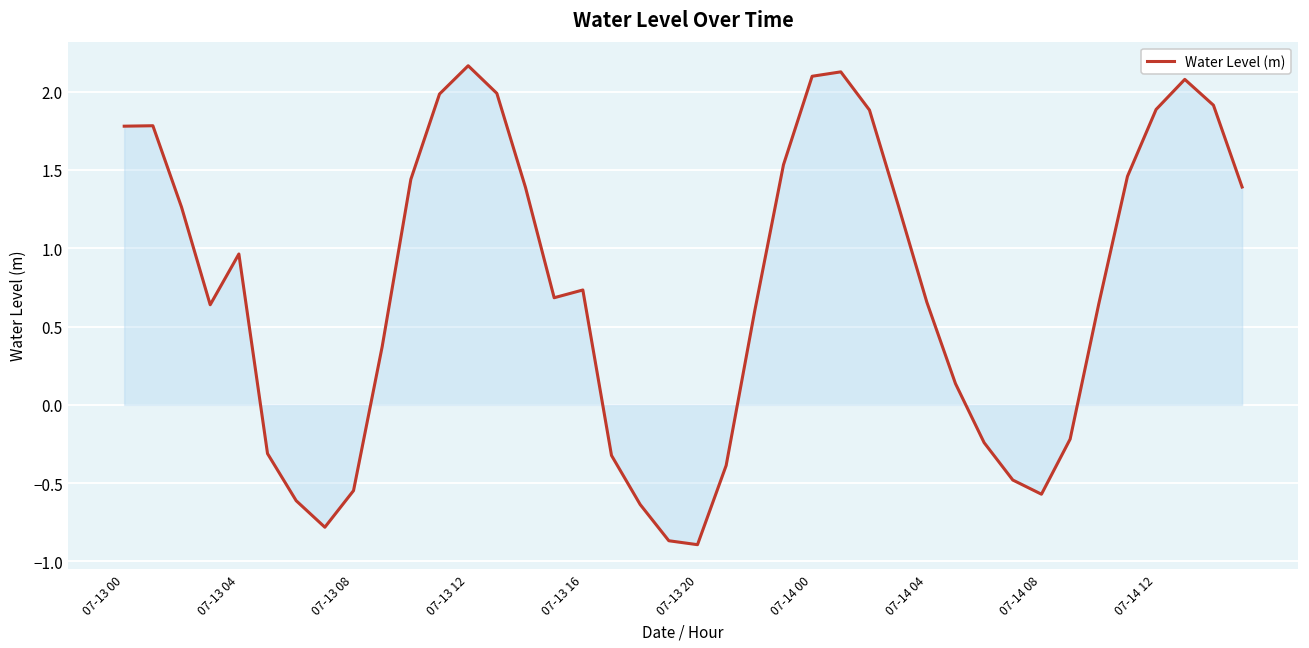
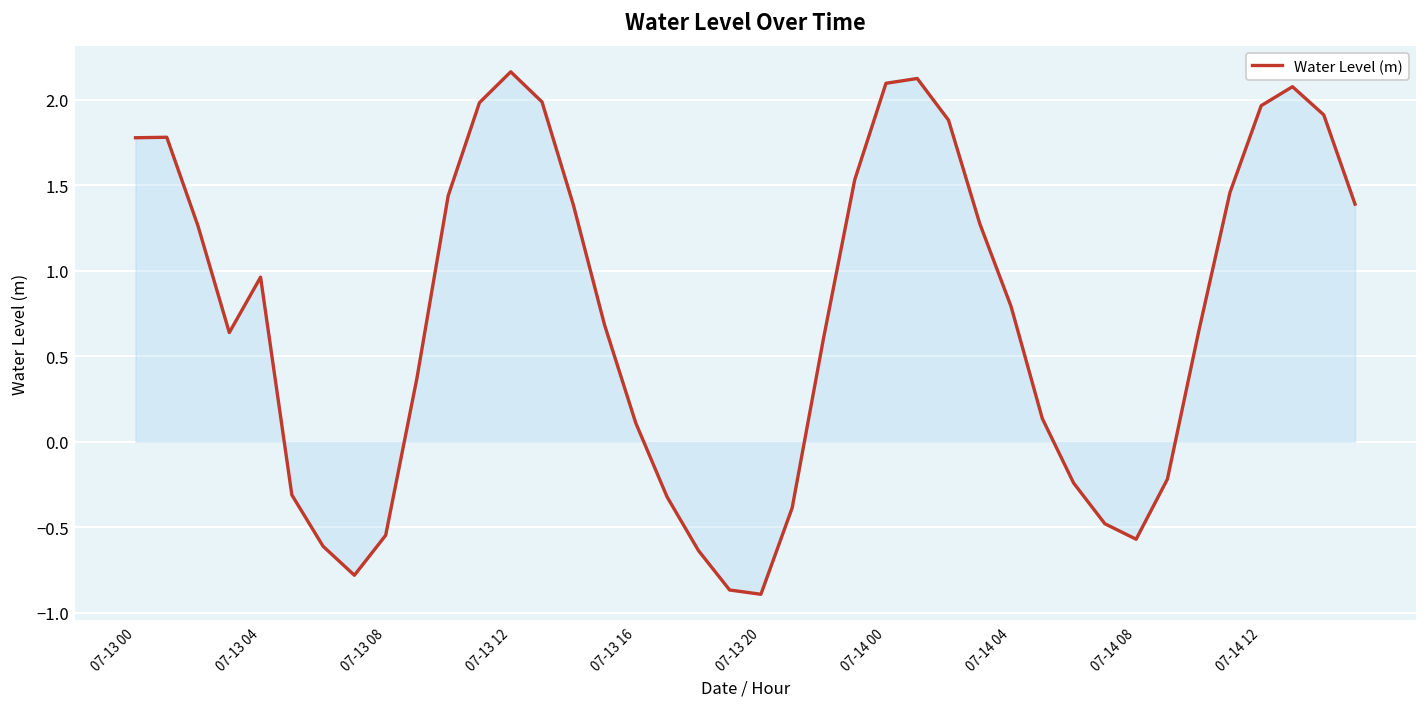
  {
    "Water Level (m)": {
      "07-13 08": -0.55,
-     "07-13 16": 0.73,
+     "07-13 16": 0.11,
      "07-13 20": -0.89,
-     "07-14 04": 0.66,
+     "07-14 04": 0.79,
      "07-14 08": -0.57,
-     "07-14 12": 1.89
+     "07-14 12": 1.97
    }
  }
